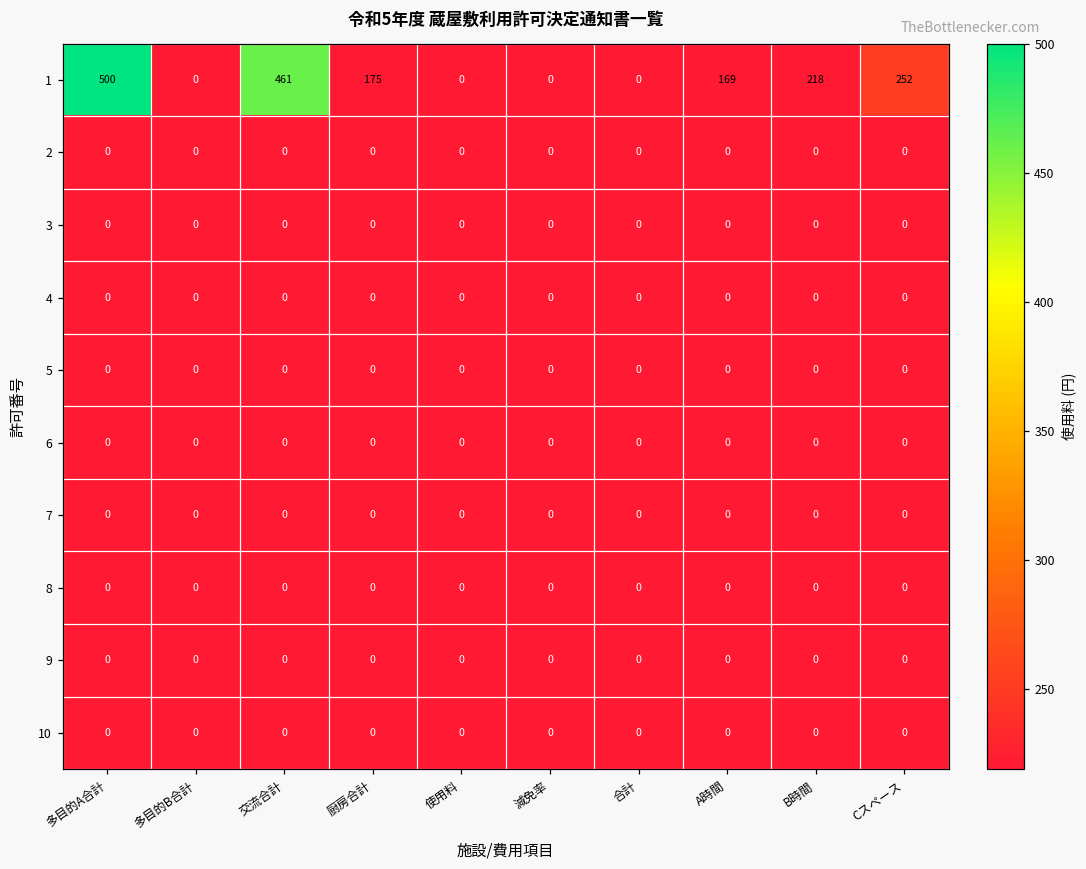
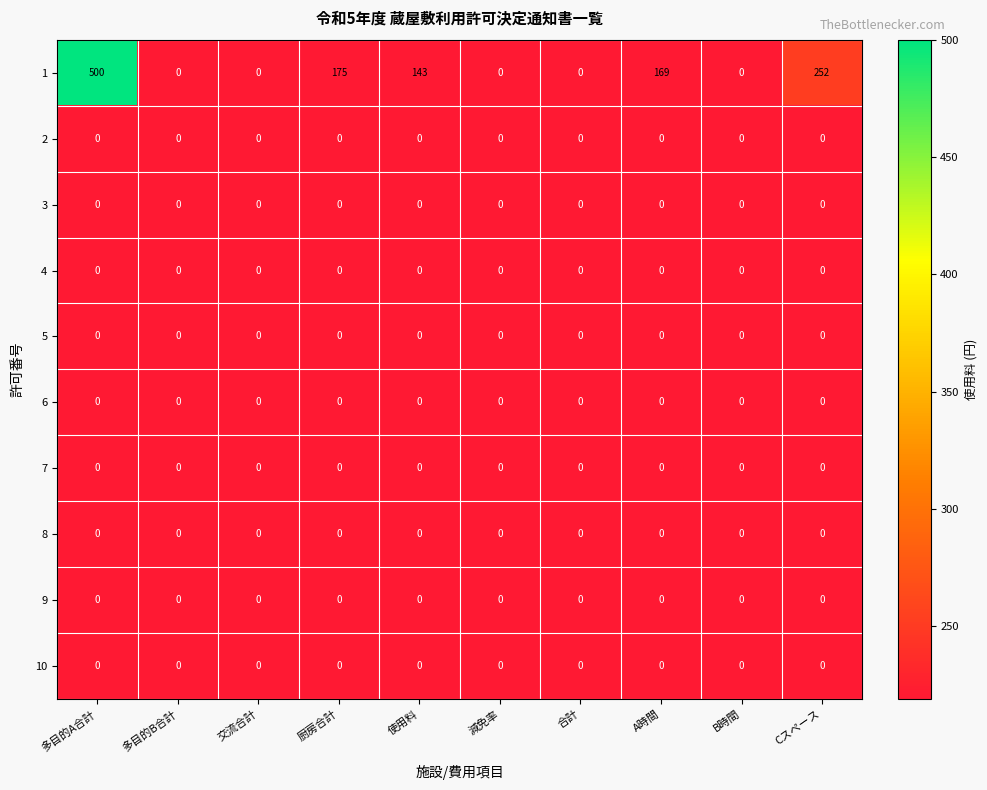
  {
    "1": {
      "多目的A合計": 500,
      "多目的B合計": 0,
-     "交流合計": 461,
+     "交流合計": 0,
      "厨房合計": 175,
-     "使用料": 0,
+     "使用料": 143,
      "減免率": 0,
      "合計": 0,
      "A時間": 169,
-     "B時間": 218,
+     "B時間": 0,
      "Cスペース": 252
    },
    "2": {
      "多目的A合計": 0,
      "多目的B合計": 0,
      "交流合計": 0,
      "厨房合計": 0,
      "使用料": 0,
      "減免率": 0,
      "合計": 0,
      "A時間": 0,
      "B時間": 0,
      "Cスペース": 0
    },
    "3": {
      "多目的A合計": 0,
      "多目的B合計": 0,
      "交流合計": 0,
      "厨房合計": 0,
      "使用料": 0,
      "減免率": 0,
      "合計": 0,
      "A時間": 0,
      "B時間": 0,
      "Cスペース": 0
    },
    "4": {
      "多目的A合計": 0,
      "多目的B合計": 0,
      "交流合計": 0,
      "厨房合計": 0,
      "使用料": 0,
      "減免率": 0,
      "合計": 0,
      "A時間": 0,
      "B時間": 0,
      "Cスペース": 0
    },
    "5": {
      "多目的A合計": 0,
      "多目的B合計": 0,
      "交流合計": 0,
      "厨房合計": 0,
      "使用料": 0,
      "減免率": 0,
      "合計": 0,
      "A時間": 0,
      "B時間": 0,
      "Cスペース": 0
    },
    "6": {
      "多目的A合計": 0,
      "多目的B合計": 0,
      "交流合計": 0,
      "厨房合計": 0,
      "使用料": 0,
      "減免率": 0,
      "合計": 0,
      "A時間": 0,
      "B時間": 0,
      "Cスペース": 0
    },
    "7": {
      "多目的A合計": 0,
      "多目的B合計": 0,
      "交流合計": 0,
      "厨房合計": 0,
      "使用料": 0,
      "減免率": 0,
      "合計": 0,
      "A時間": 0,
      "B時間": 0,
      "Cスペース": 0
    },
    "8": {
      "多目的A合計": 0,
      "多目的B合計": 0,
      "交流合計": 0,
      "厨房合計": 0,
      "使用料": 0,
      "減免率": 0,
      "合計": 0,
      "A時間": 0,
      "B時間": 0,
      "Cスペース": 0
    },
    "9": {
      "多目的A合計": 0,
      "多目的B合計": 0,
      "交流合計": 0,
      "厨房合計": 0,
      "使用料": 0,
      "減免率": 0,
      "合計": 0,
      "A時間": 0,
      "B時間": 0,
      "Cスペース": 0
    },
    "10": {
      "多目的A合計": 0,
      "多目的B合計": 0,
      "交流合計": 0,
      "厨房合計": 0,
      "使用料": 0,
      "減免率": 0,
      "合計": 0,
      "A時間": 0,
      "B時間": 0,
      "Cスペース": 0
    }
  }
